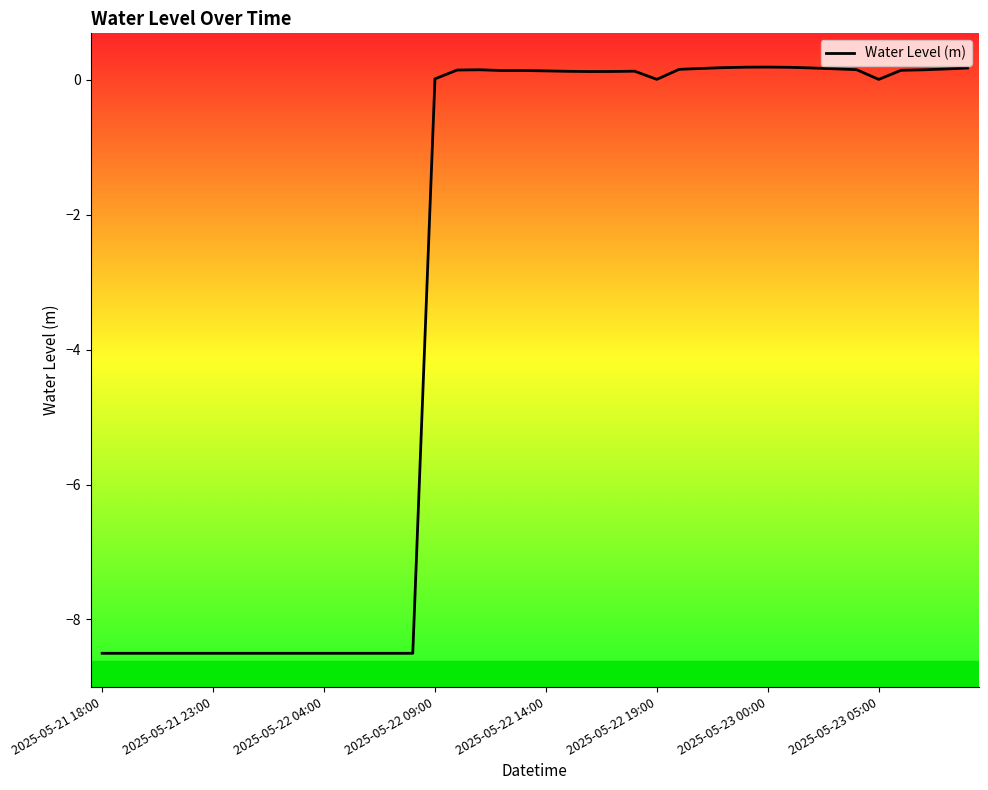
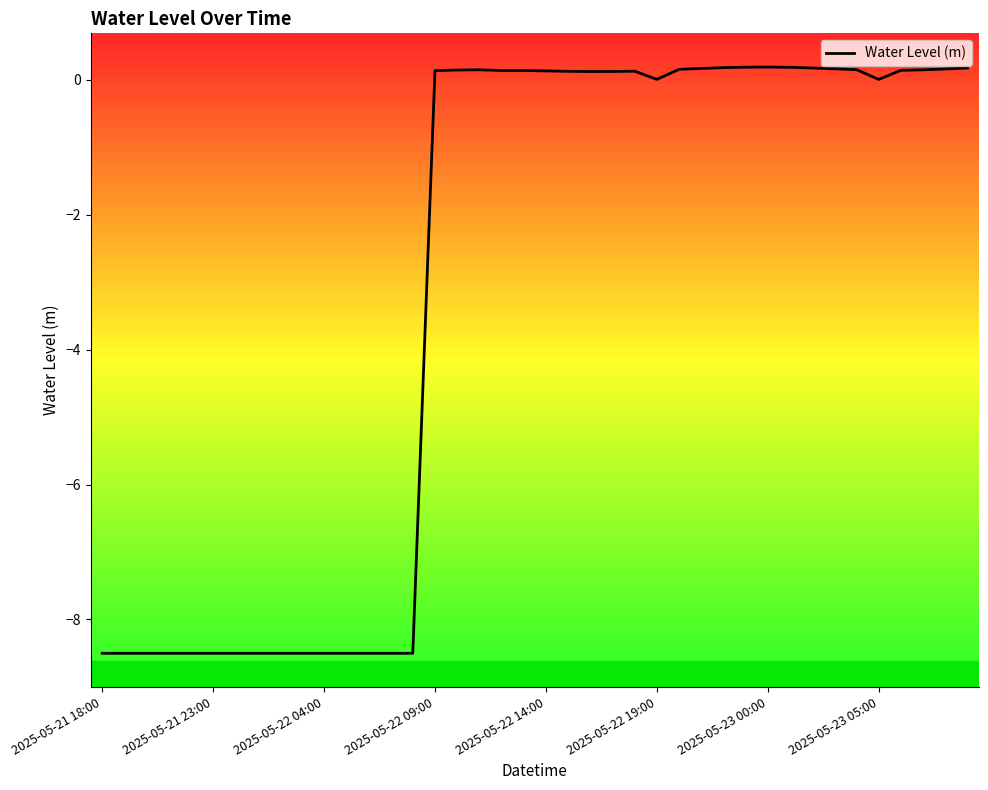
  {
    "2025-05-21 18:00": -8.5,
    "2025-05-21 23:00": -8.5,
    "2025-05-22 04:00": -8.5,
-   "2025-05-22 09:00": 0.0,
+   "2025-05-22 09:00": 0.1,
    "2025-05-22 14:00": 0.1,
    "2025-05-22 19:00": 0.0,
    "2025-05-23 00:00": 0.2,
    "2025-05-23 05:00": 0.0
  }
